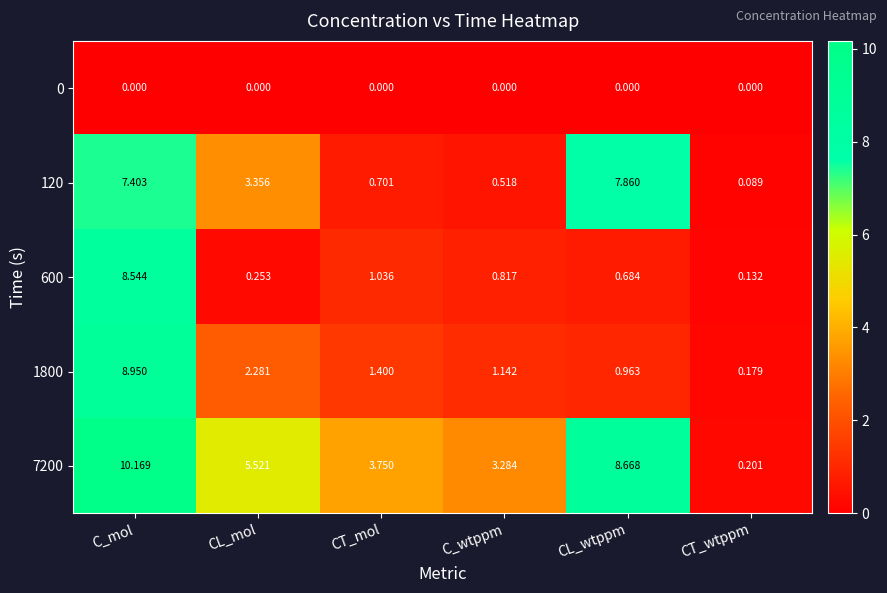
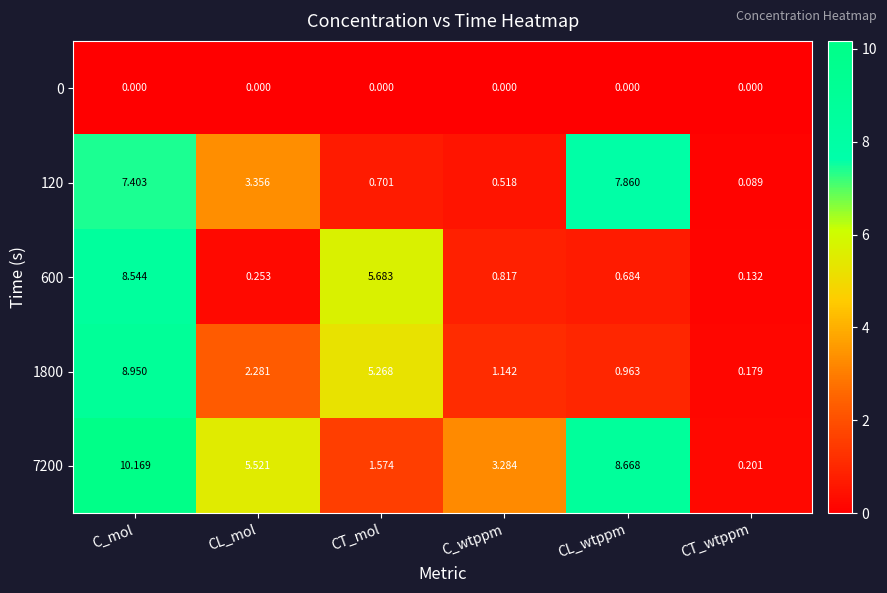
  {
    "0": {
      "C_mol": 0.000,
      "CL_mol": 0.000,
      "CT_mol": 0.000,
      "C_wtppm": 0.000,
      "CL_wtppm": 0.000,
      "CT_wtppm": 0.000
    },
    "120": {
      "C_mol": 7.403,
      "CL_mol": 3.356,
      "CT_mol": 0.701,
      "C_wtppm": 0.518,
      "CL_wtppm": 7.860,
      "CT_wtppm": 0.089
    },
    "600": {
      "C_mol": 8.544,
      "CL_mol": 0.253,
-     "CT_mol": 1.036,
+     "CT_mol": 5.683,
      "C_wtppm": 0.817,
      "CL_wtppm": 0.684,
      "CT_wtppm": 0.132
    },
    "1800": {
      "C_mol": 8.950,
      "CL_mol": 2.281,
-     "CT_mol": 1.400,
+     "CT_mol": 5.268,
      "C_wtppm": 1.142,
      "CL_wtppm": 0.963,
      "CT_wtppm": 0.179
    },
    "7200": {
      "C_mol": 10.169,
      "CL_mol": 5.521,
-     "CT_mol": 3.750,
+     "CT_mol": 1.574,
      "C_wtppm": 3.284,
      "CL_wtppm": 8.668,
      "CT_wtppm": 0.201
    }
  }
